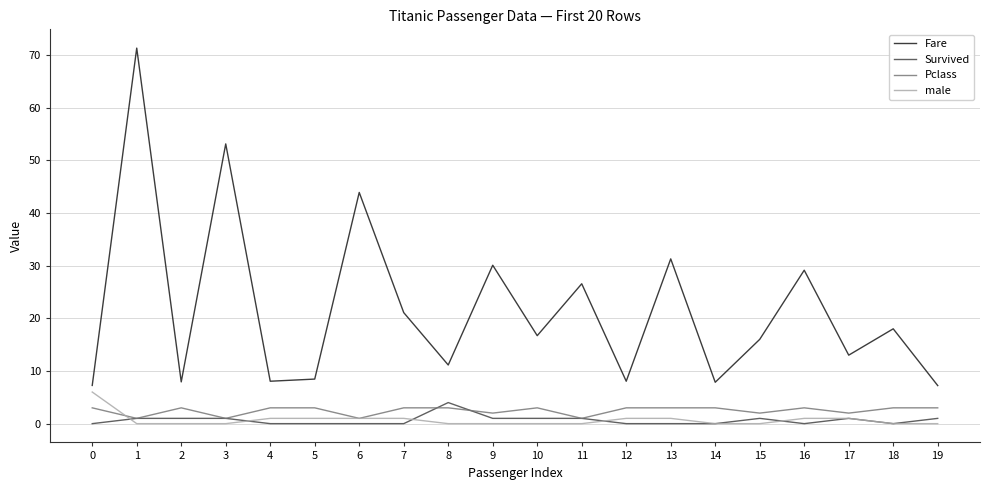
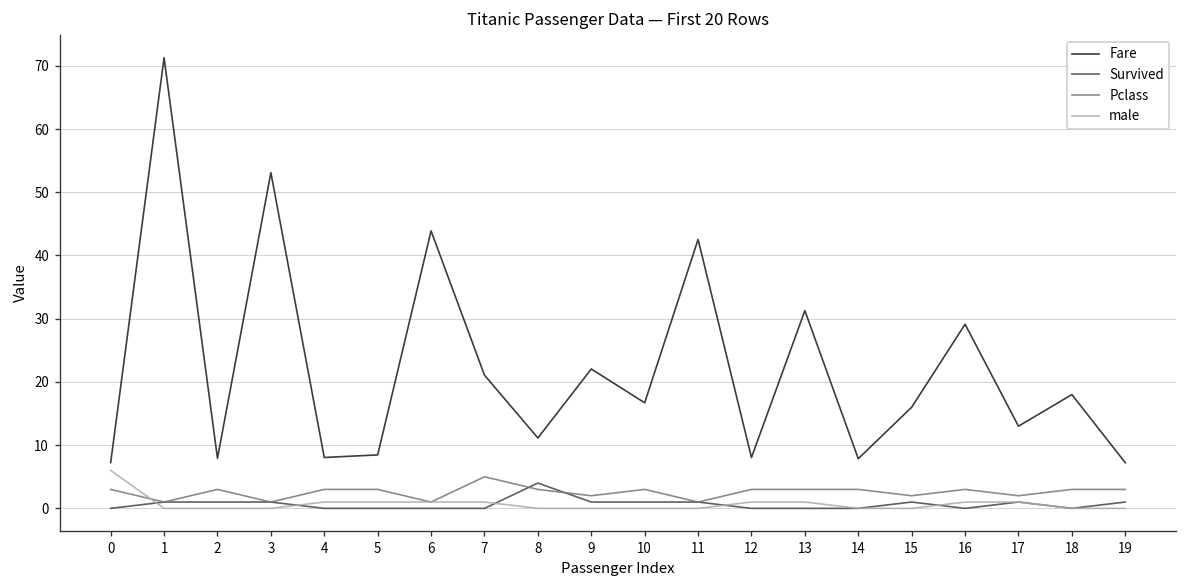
  {
    "Fare": {
      "0": 7,
      "1": 71,
      "2": 8,
      "3": 53,
      "4": 8,
      "5": 8,
      "6": 44,
      "7": 21,
      "8": 11,
-     "9": 30,
+     "9": 22,
      "10": 17,
-     "11": 27,
+     "11": 43,
      "12": 8,
      "13": 31,
      "14": 8,
      "15": 16,
      "16": 29,
      "17": 13,
      "18": 18,
      "19": 7
    },
    "Survived": {
      "0": 0,
      "2": 1,
      "4": 0,
      "5": 0,
      "6": 0,
      "7": 0,
      "8": 4,
      "9": 1,
      "10": 1,
      "12": 0,
      "13": 0,
      "15": 1,
      "16": 0,
      "19": 1
    },
    "Pclass": {
      "0": 3,
      "2": 3,
      "4": 3,
      "5": 3,
-     "7": 3,
+     "7": 5,
      "8": 3,
      "9": 2,
      "10": 3,
      "12": 3,
      "13": 3,
      "14": 3,
      "15": 2,
      "16": 3,
      "17": 2,
      "18": 3,
      "19": 3
    },
    "male": {
      "0": 6,
      "1": 0,
      "2": 0,
      "3": 0,
      "4": 1,
      "5": 1,
      "7": 1,
      "8": 0,
      "9": 0,
      "10": 0,
      "11": 0,
      "12": 1,
      "13": 1,
      "15": 0,
      "16": 1,
      "19": 0
    }
  }
